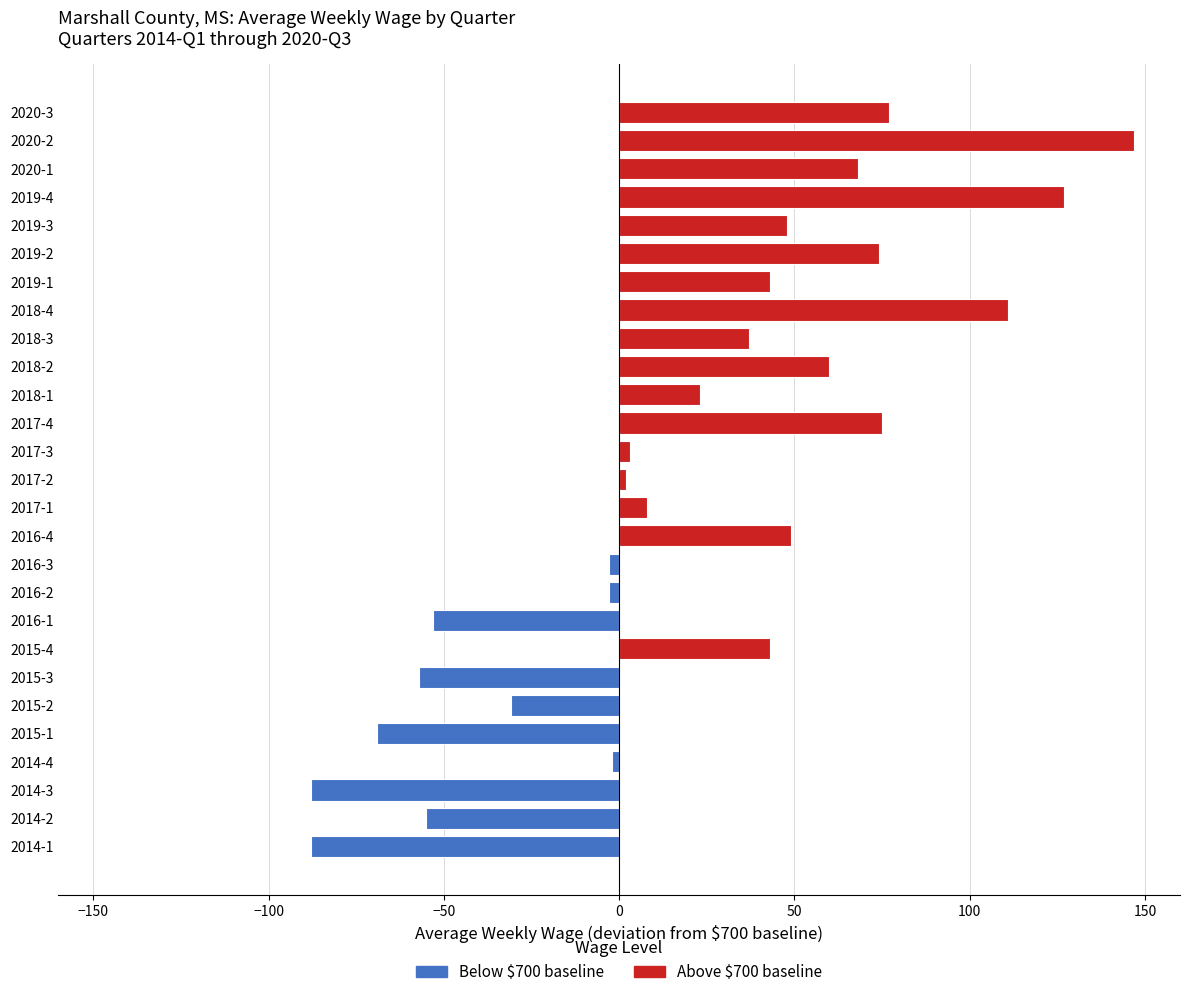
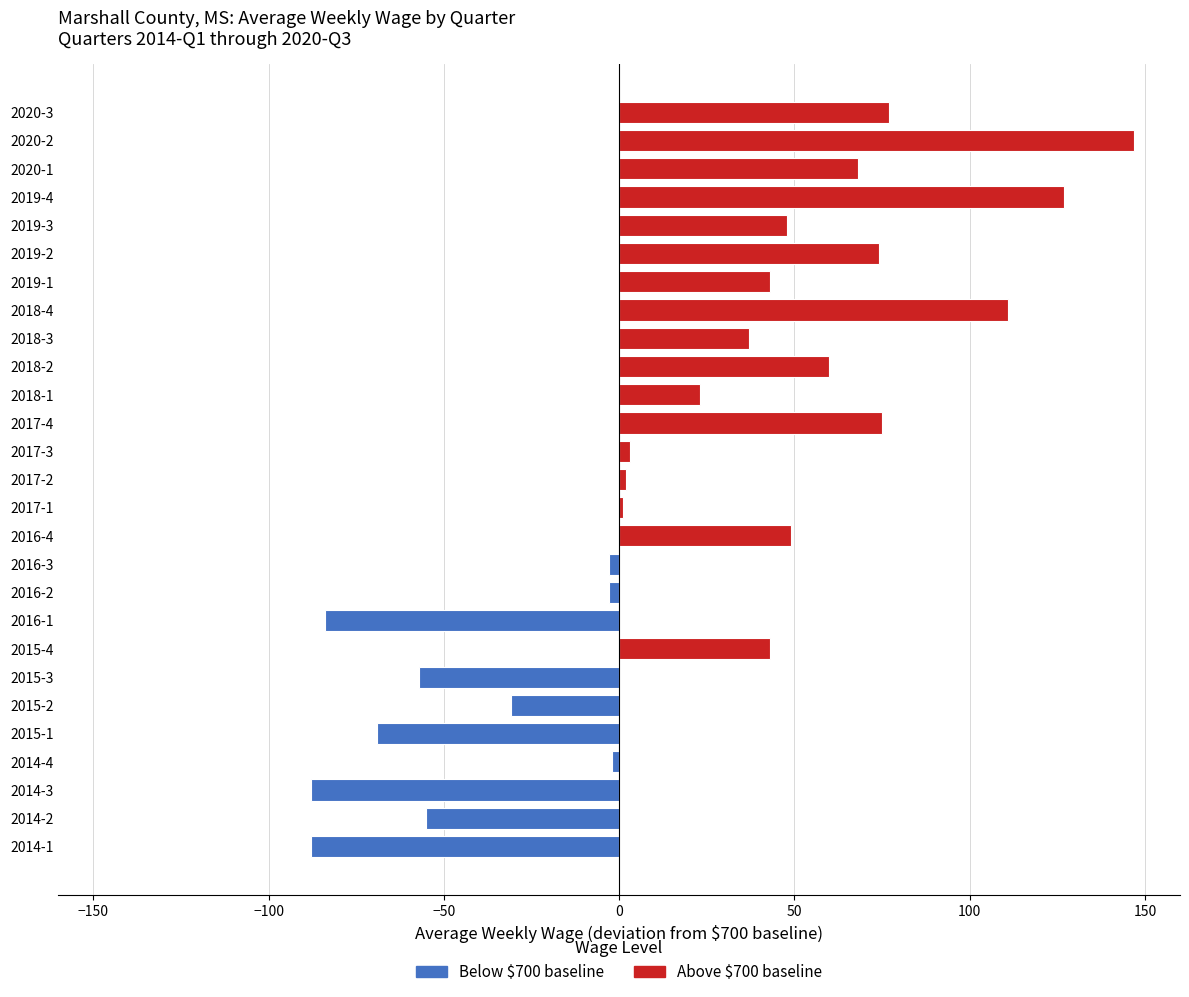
  {
    "2020-3": 77,
    "2020-2": 147,
    "2020-1": 68,
    "2019-4": 127,
    "2019-3": 48,
    "2019-2": 74,
    "2019-1": 43,
    "2018-4": 111,
    "2018-3": 37,
    "2018-2": 60,
    "2018-1": 23,
    "2017-4": 75,
    "2017-3": 3,
    "2017-2": 2,
-   "2017-1": 8,
+   "2017-1": 1,
    "2016-4": 49,
    "2016-3": -3,
    "2016-2": -3,
-   "2016-1": -53,
+   "2016-1": -84,
    "2015-4": 43,
    "2015-3": -57,
    "2015-2": -31,
    "2015-1": -69,
    "2014-4": -2,
    "2014-3": -88,
    "2014-2": -55,
    "2014-1": -88
  }
